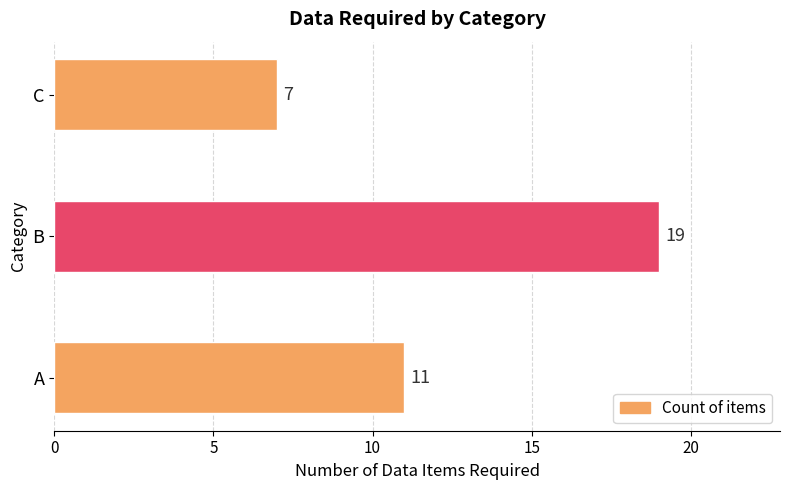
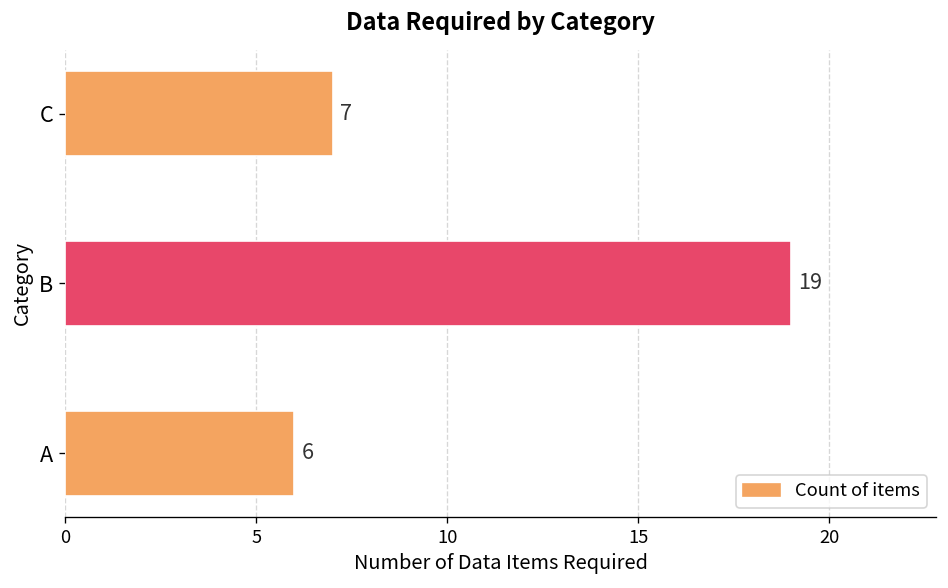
  {
    "C": 7,
    "B": 19,
-   "A": 11
+   "A": 6
  }
